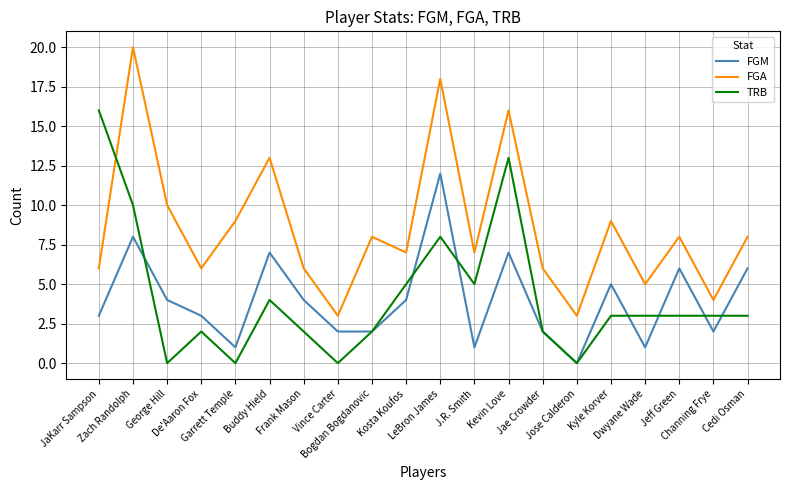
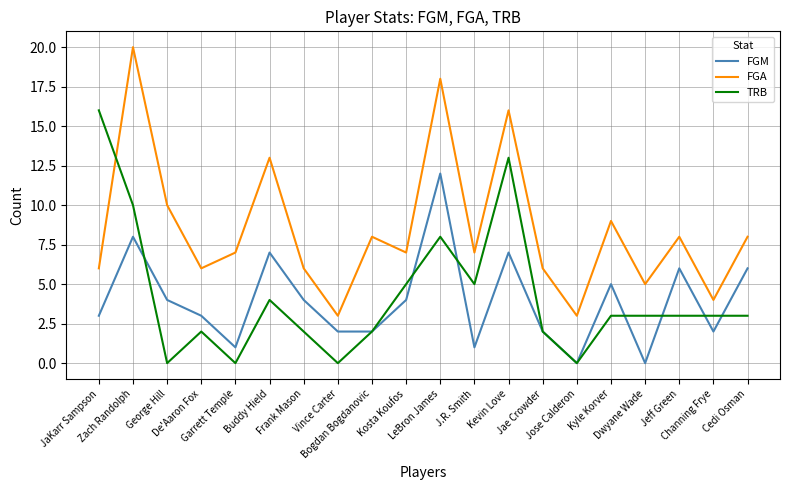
  {
    "FGM": {
      "JaKarr Sampson": 3,
      "Zach Randolph": 8,
      "George Hill": 4,
      "De'Aaron Fox": 3,
      "Garrett Temple": 1,
      "Buddy Hield": 7,
      "Frank Mason": 4,
      "Vince Carter": 2,
      "Kosta Koufos": 4,
      "LeBron James": 12,
      "J.R. Smith": 1,
      "Kevin Love": 7,
      "Kyle Korver": 5,
-     "Dwyane Wade": 1,
+     "Dwyane Wade": 0,
      "Jeff Green": 6,
      "Channing Frye": 2,
      "Cedi Osman": 6
    },
    "FGA": {
      "JaKarr Sampson": 6,
      "Zach Randolph": 20,
      "George Hill": 10,
      "De'Aaron Fox": 6,
-     "Garrett Temple": 9,
+     "Garrett Temple": 7,
      "Buddy Hield": 13,
      "Frank Mason": 6,
      "Vince Carter": 3,
      "Bogdan Bogdanovic": 8,
      "Kosta Koufos": 7,
      "LeBron James": 18,
      "J.R. Smith": 7,
      "Kevin Love": 16,
      "Jae Crowder": 6,
      "Jose Calderon": 3,
      "Kyle Korver": 9,
      "Dwyane Wade": 5,
      "Jeff Green": 8,
      "Channing Frye": 4,
      "Cedi Osman": 8
    },
    "TRB": {
      "JaKarr Sampson": 16,
      "Zach Randolph": 10,
      "George Hill": 0,
      "De'Aaron Fox": 2,
      "Garrett Temple": 0,
      "Buddy Hield": 4,
      "Frank Mason": 2,
      "Vince Carter": 0,
      "Kosta Koufos": 5,
      "LeBron James": 8,
      "J.R. Smith": 5,
      "Kevin Love": 13,
      "Kyle Korver": 3,
      "Dwyane Wade": 3,
      "Jeff Green": 3,
      "Channing Frye": 3,
      "Cedi Osman": 3
    }
  }
